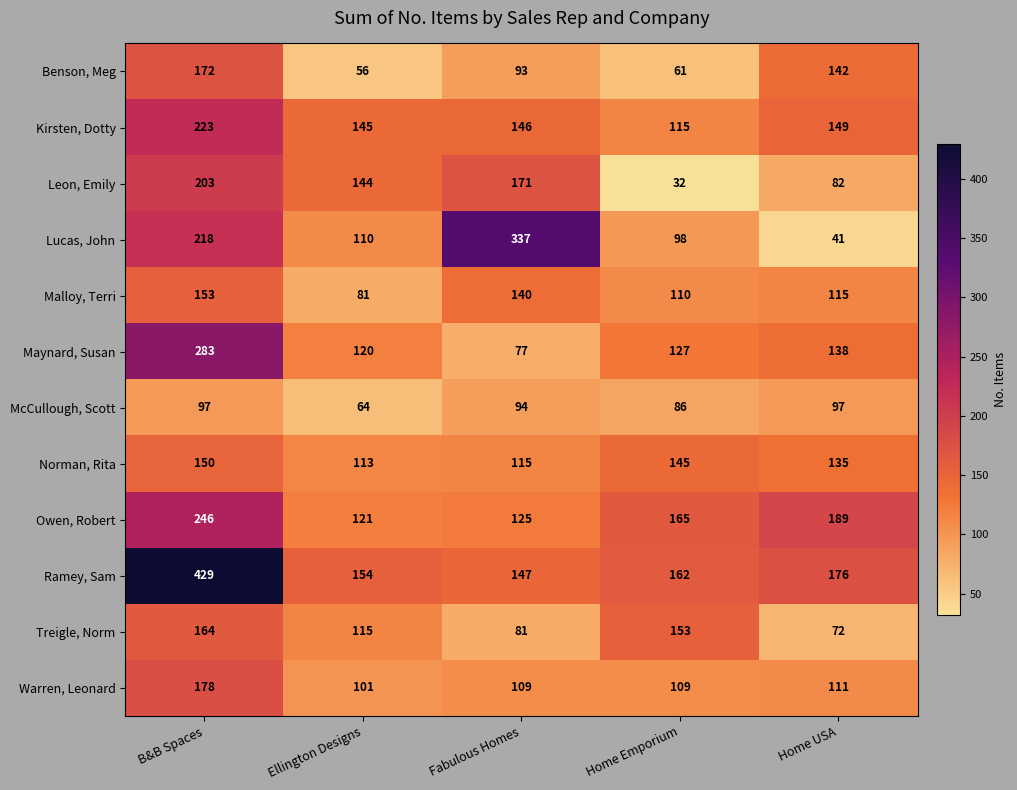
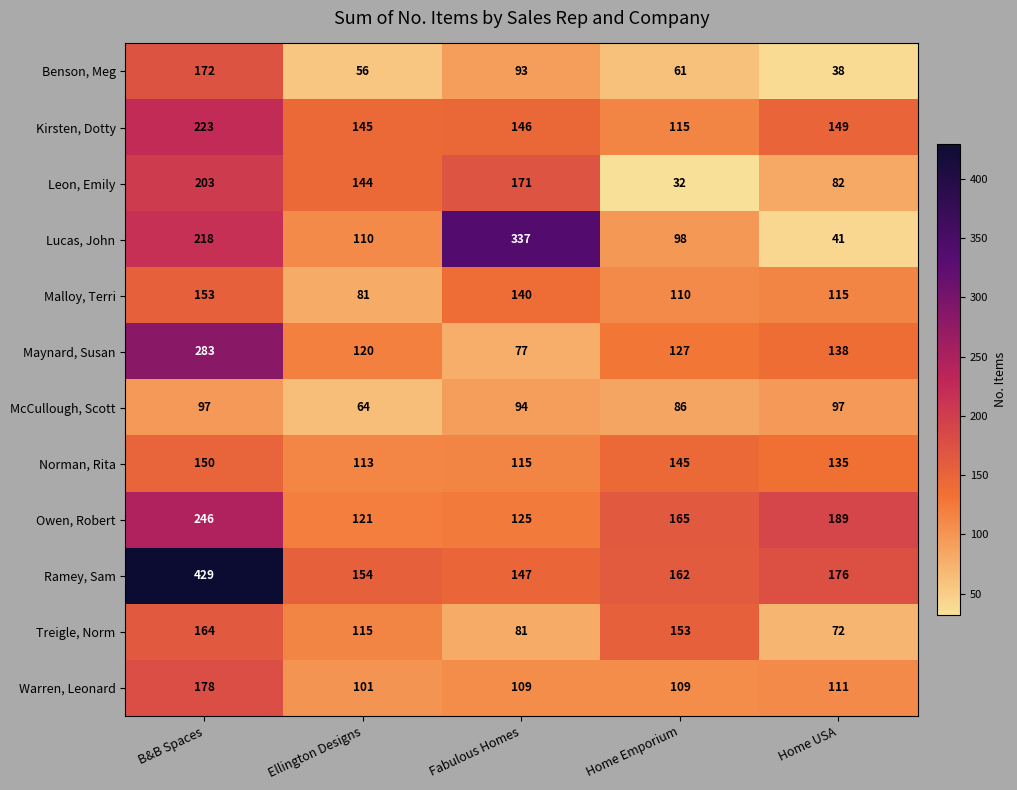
  {
    "Benson, Meg": {
      "B&B Spaces": 172,
      "Ellington Designs": 56,
      "Fabulous Homes": 93,
      "Home Emporium": 61,
-     "Home USA": 142
+     "Home USA": 38
    },
    "Kirsten, Dotty": {
      "B&B Spaces": 223,
      "Ellington Designs": 145,
      "Fabulous Homes": 146,
      "Home Emporium": 115,
      "Home USA": 149
    },
    "Leon, Emily": {
      "B&B Spaces": 203,
      "Ellington Designs": 144,
      "Fabulous Homes": 171,
      "Home Emporium": 32,
      "Home USA": 82
    },
    "Lucas, John": {
      "B&B Spaces": 218,
      "Ellington Designs": 110,
      "Fabulous Homes": 337,
      "Home Emporium": 98,
      "Home USA": 41
    },
    "Malloy, Terri": {
      "B&B Spaces": 153,
      "Ellington Designs": 81,
      "Fabulous Homes": 140,
      "Home Emporium": 110,
      "Home USA": 115
    },
    "Maynard, Susan": {
      "B&B Spaces": 283,
      "Ellington Designs": 120,
      "Fabulous Homes": 77,
      "Home Emporium": 127,
      "Home USA": 138
    },
    "McCullough, Scott": {
      "B&B Spaces": 97,
      "Ellington Designs": 64,
      "Fabulous Homes": 94,
      "Home Emporium": 86,
      "Home USA": 97
    },
    "Norman, Rita": {
      "B&B Spaces": 150,
      "Ellington Designs": 113,
      "Fabulous Homes": 115,
      "Home Emporium": 145,
      "Home USA": 135
    },
    "Owen, Robert": {
      "B&B Spaces": 246,
      "Ellington Designs": 121,
      "Fabulous Homes": 125,
      "Home Emporium": 165,
      "Home USA": 189
    },
    "Ramey, Sam": {
      "B&B Spaces": 429,
      "Ellington Designs": 154,
      "Fabulous Homes": 147,
      "Home Emporium": 162,
      "Home USA": 176
    },
    "Treigle, Norm": {
      "B&B Spaces": 164,
      "Ellington Designs": 115,
      "Fabulous Homes": 81,
      "Home Emporium": 153,
      "Home USA": 72
    },
    "Warren, Leonard": {
      "B&B Spaces": 178,
      "Ellington Designs": 101,
      "Fabulous Homes": 109,
      "Home Emporium": 109,
      "Home USA": 111
    }
  }
